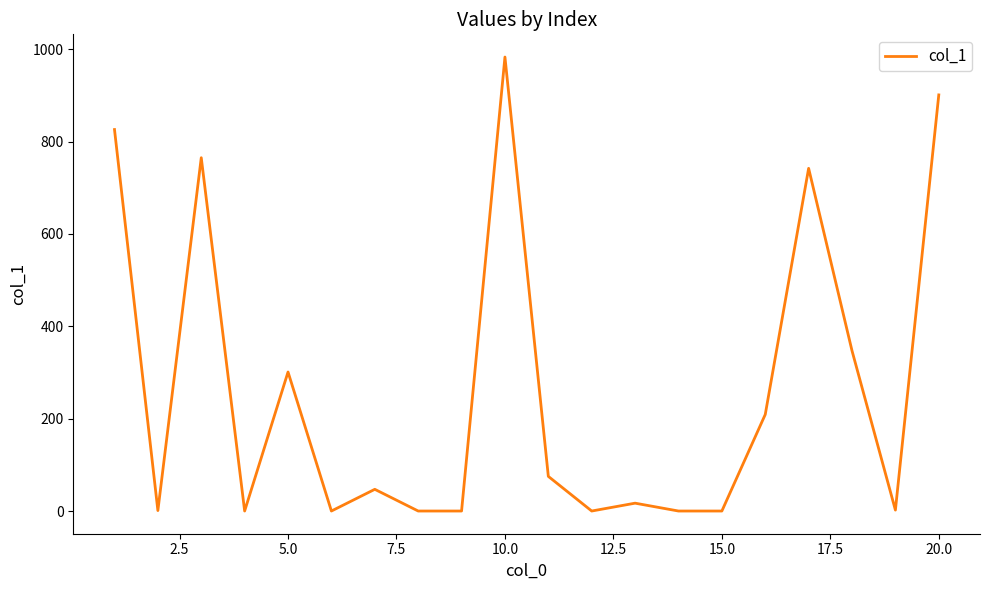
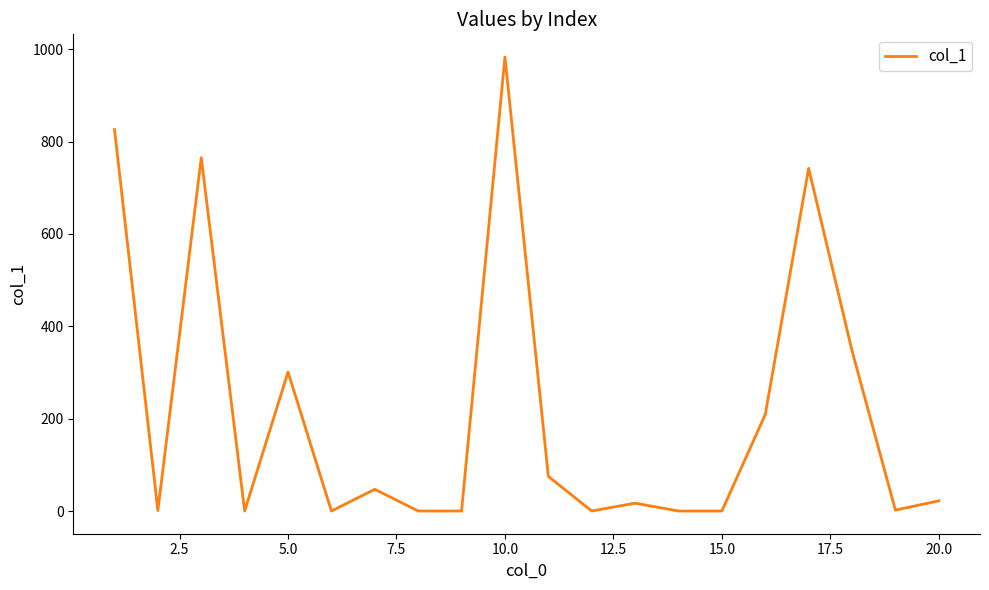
  {
    "5.0": 300,
    "10.0": 980,
    "15.0": 0,
-   "20.0": 900
+   "20.0": 20
  }
